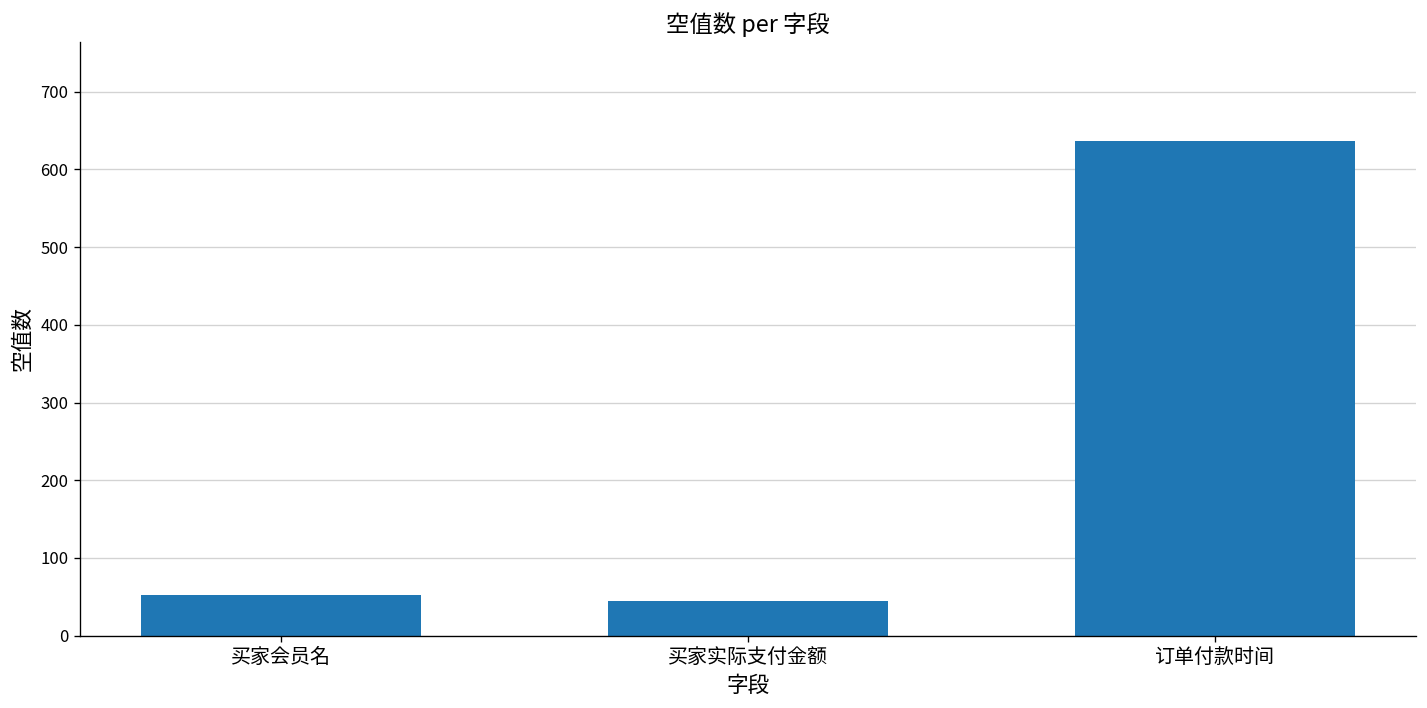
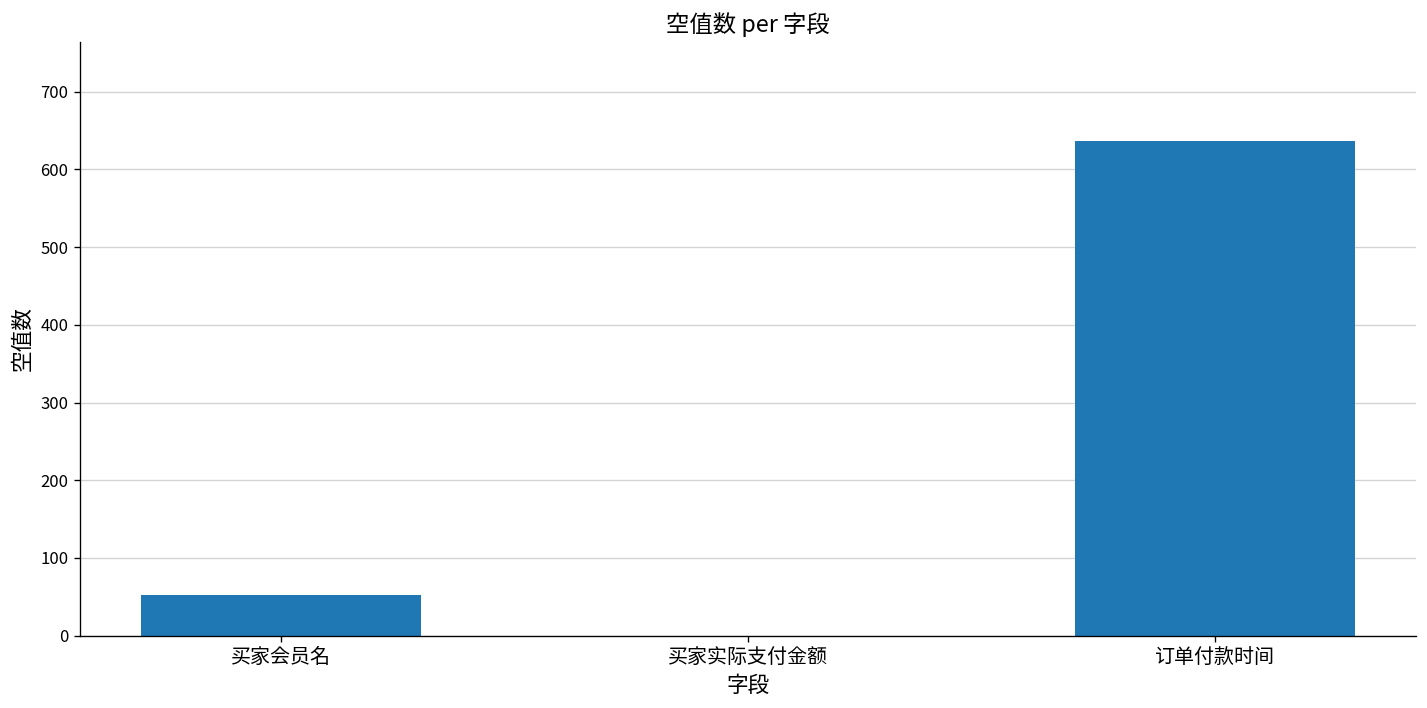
  {
    "买家会员名": 50,
-   "买家实际支付金额": 40,
+   "买家实际支付金额": 0,
    "订单付款时间": 640
  }
